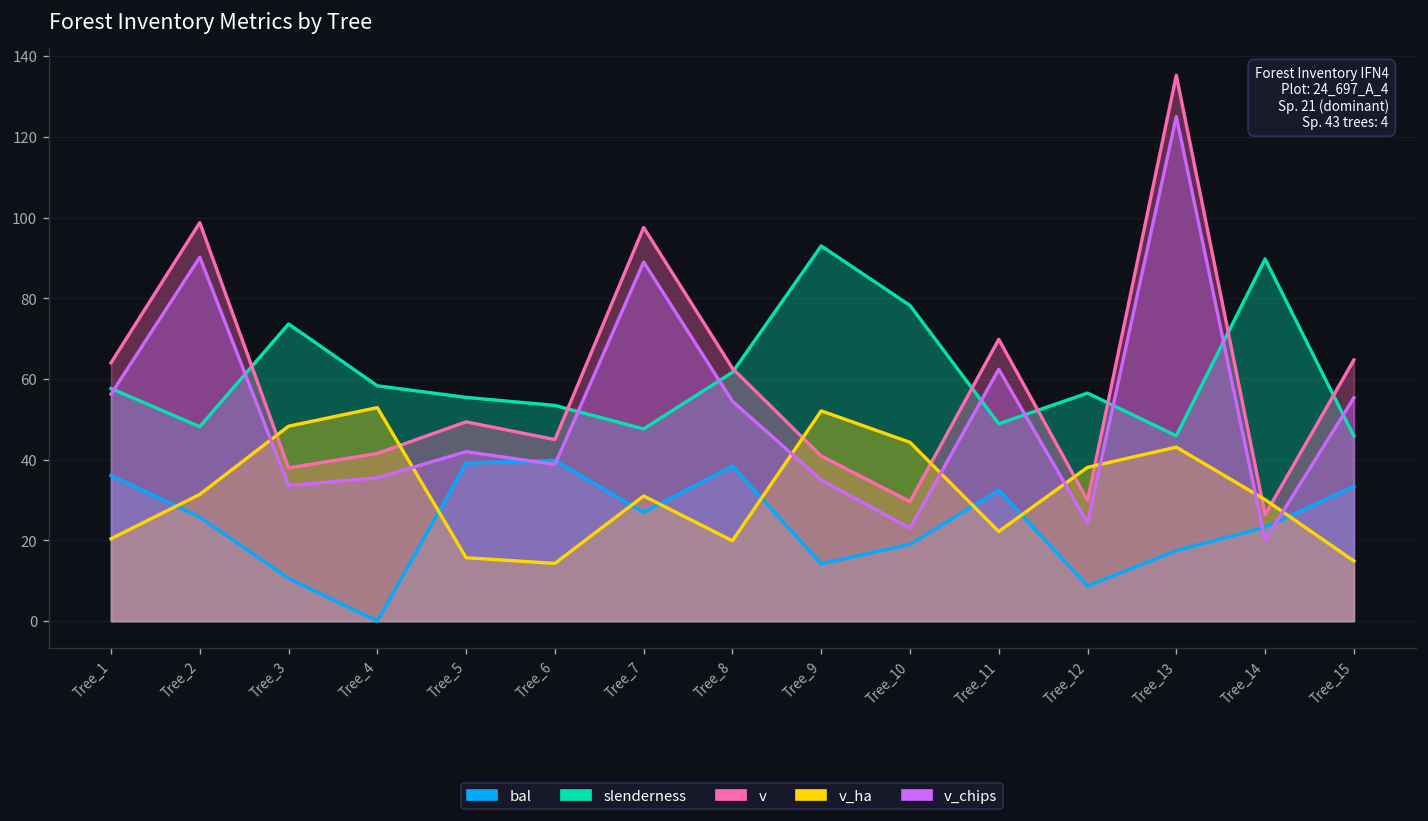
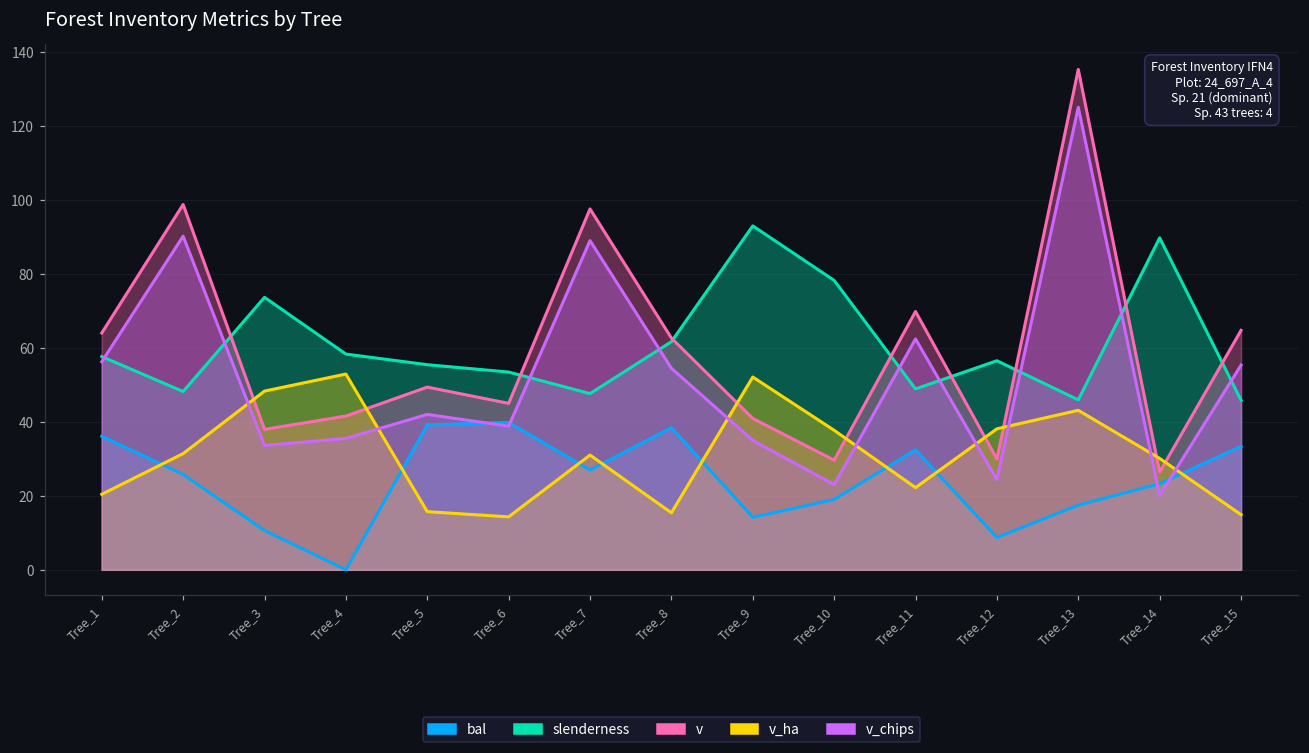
  {
    "v_ha": {
      "Tree_1": 20,
      "Tree_2": 31,
      "Tree_3": 48,
      "Tree_4": 53,
      "Tree_5": 16,
      "Tree_6": 14,
      "Tree_7": 31,
-     "Tree_8": 20,
+     "Tree_8": 15,
      "Tree_9": 52,
-     "Tree_10": 44,
+     "Tree_10": 38,
      "Tree_11": 22,
      "Tree_12": 38,
      "Tree_13": 43,
      "Tree_14": 30,
      "Tree_15": 15
    }
  }
